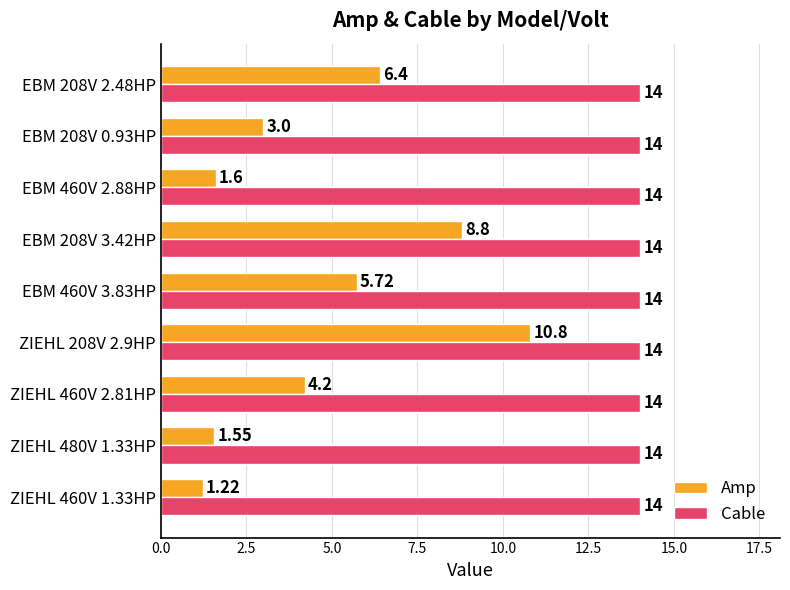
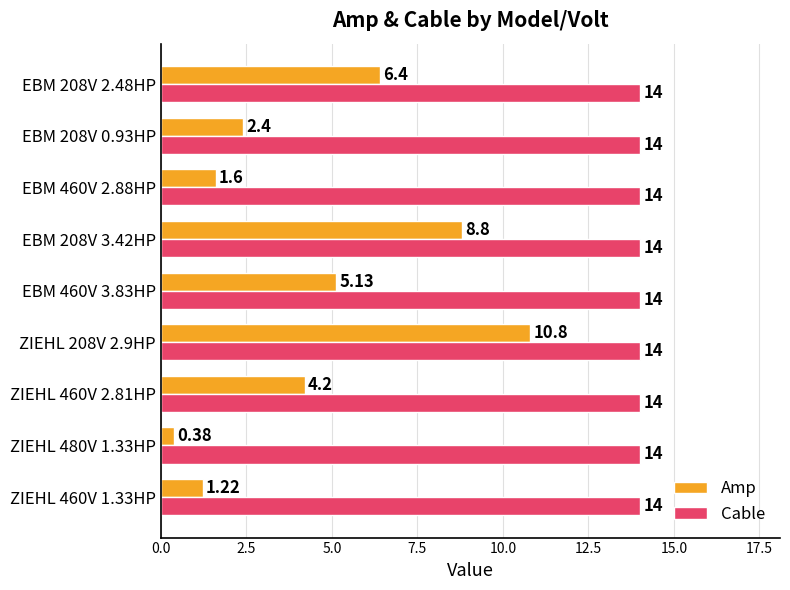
  {
    "Amp": {
      "EBM 208V 2.48HP": 6.4,
-     "EBM 208V 0.93HP": 3.0,
+     "EBM 208V 0.93HP": 2.4,
      "EBM 460V 2.88HP": 1.6,
      "EBM 208V 3.42HP": 8.8,
-     "EBM 460V 3.83HP": 5.72,
+     "EBM 460V 3.83HP": 5.13,
      "ZIEHL 208V 2.9HP": 10.8,
      "ZIEHL 460V 2.81HP": 4.2,
-     "ZIEHL 480V 1.33HP": 1.55,
+     "ZIEHL 480V 1.33HP": 0.38,
      "ZIEHL 460V 1.33HP": 1.22
    },
    "Cable": {
      "EBM 208V 2.48HP": 14,
      "EBM 208V 0.93HP": 14,
      "EBM 460V 2.88HP": 14,
      "EBM 208V 3.42HP": 14,
      "EBM 460V 3.83HP": 14,
      "ZIEHL 208V 2.9HP": 14,
      "ZIEHL 460V 2.81HP": 14,
      "ZIEHL 480V 1.33HP": 14,
      "ZIEHL 460V 1.33HP": 14
    }
  }
